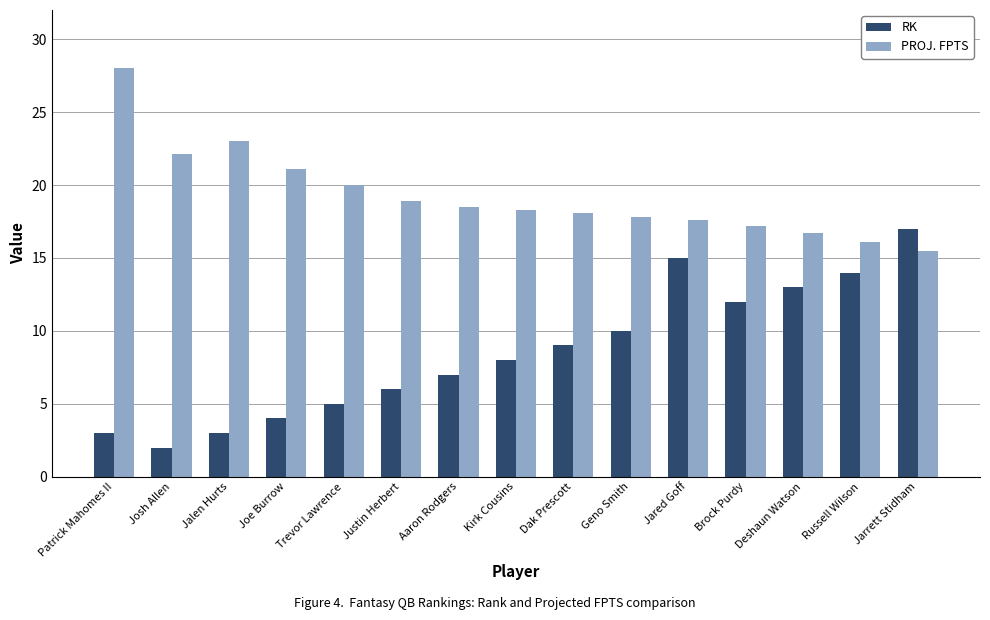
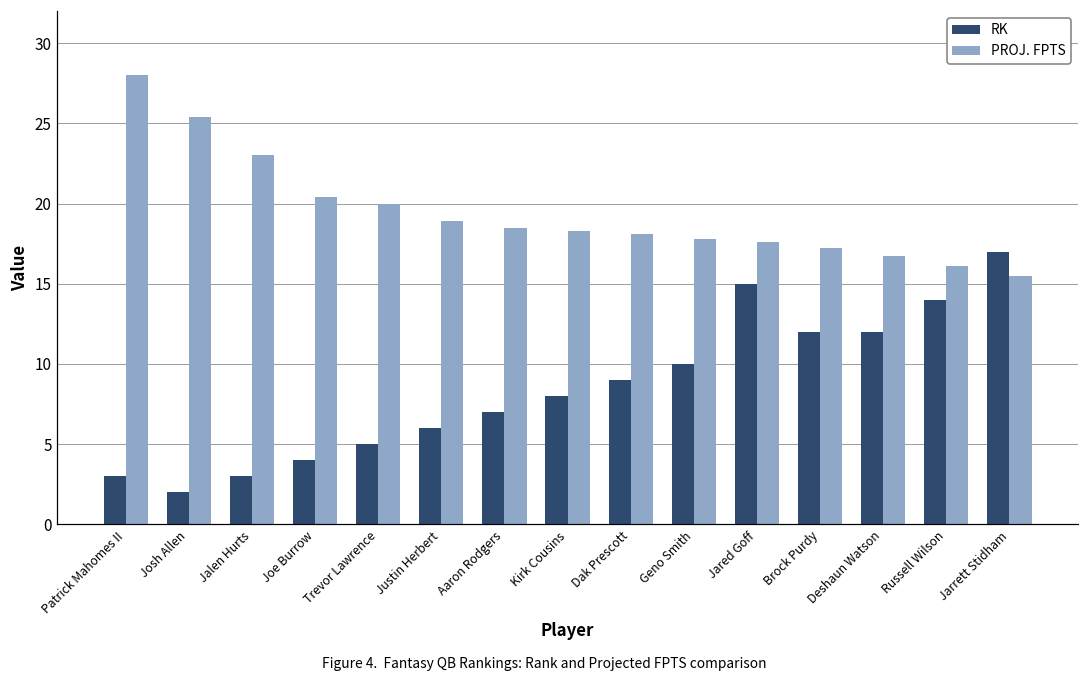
  {
    "RK": {
      "Patrick Mahomes II": 3,
      "Josh Allen": 2,
      "Jalen Hurts": 3,
      "Joe Burrow": 4,
      "Trevor Lawrence": 5,
      "Justin Herbert": 6,
      "Aaron Rodgers": 7,
      "Kirk Cousins": 8,
      "Dak Prescott": 9,
      "Geno Smith": 10,
      "Jared Goff": 15,
      "Brock Purdy": 12,
-     "Deshaun Watson": 13,
+     "Deshaun Watson": 12,
      "Russell Wilson": 14,
      "Jarrett Stidham": 17
    },
    "PROJ. FPTS": {
      "Patrick Mahomes II": 28.0,
-     "Josh Allen": 22.1,
+     "Josh Allen": 25.4,
      "Jalen Hurts": 23.0,
-     "Joe Burrow": 21.1,
+     "Joe Burrow": 20.4,
      "Trevor Lawrence": 20.0,
      "Justin Herbert": 18.9,
      "Aaron Rodgers": 18.5,
      "Kirk Cousins": 18.3,
      "Dak Prescott": 18.1,
      "Geno Smith": 17.8,
      "Jared Goff": 17.6,
      "Brock Purdy": 17.2,
      "Deshaun Watson": 16.7,
      "Russell Wilson": 16.1,
      "Jarrett Stidham": 15.5
    }
  }
